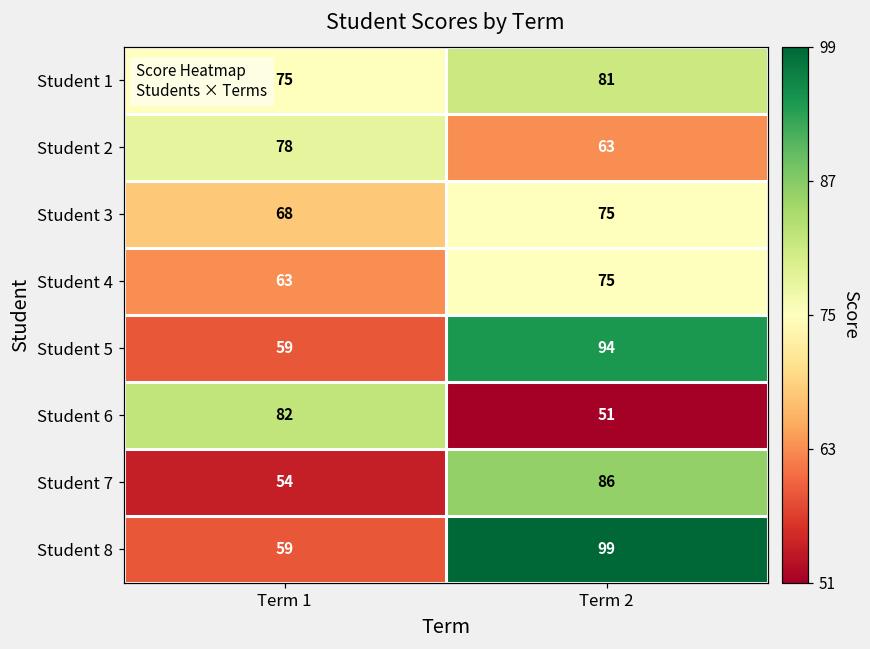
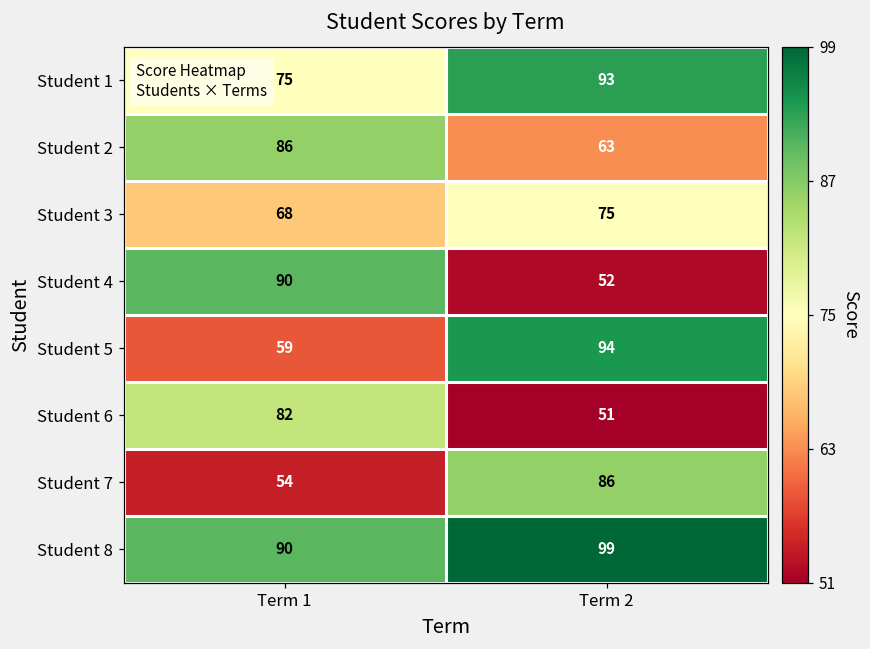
  {
    "Student 1": {
      "Term 1": 75,
-     "Term 2": 81
+     "Term 2": 93
    },
    "Student 2": {
-     "Term 1": 78,
+     "Term 1": 86,
      "Term 2": 63
    },
    "Student 3": {
      "Term 1": 68,
      "Term 2": 75
    },
    "Student 4": {
-     "Term 1": 63,
-     "Term 2": 75
+     "Term 1": 90,
+     "Term 2": 52
    },
    "Student 5": {
      "Term 1": 59,
      "Term 2": 94
    },
    "Student 6": {
      "Term 1": 82,
      "Term 2": 51
    },
    "Student 7": {
      "Term 1": 54,
      "Term 2": 86
    },
    "Student 8": {
-     "Term 1": 59,
+     "Term 1": 90,
      "Term 2": 99
    }
  }
